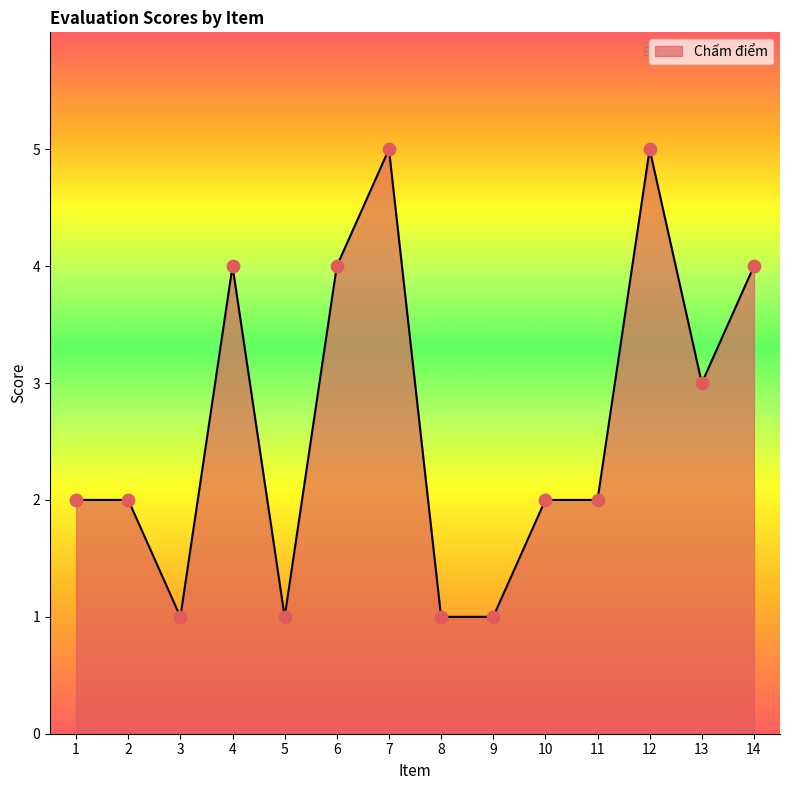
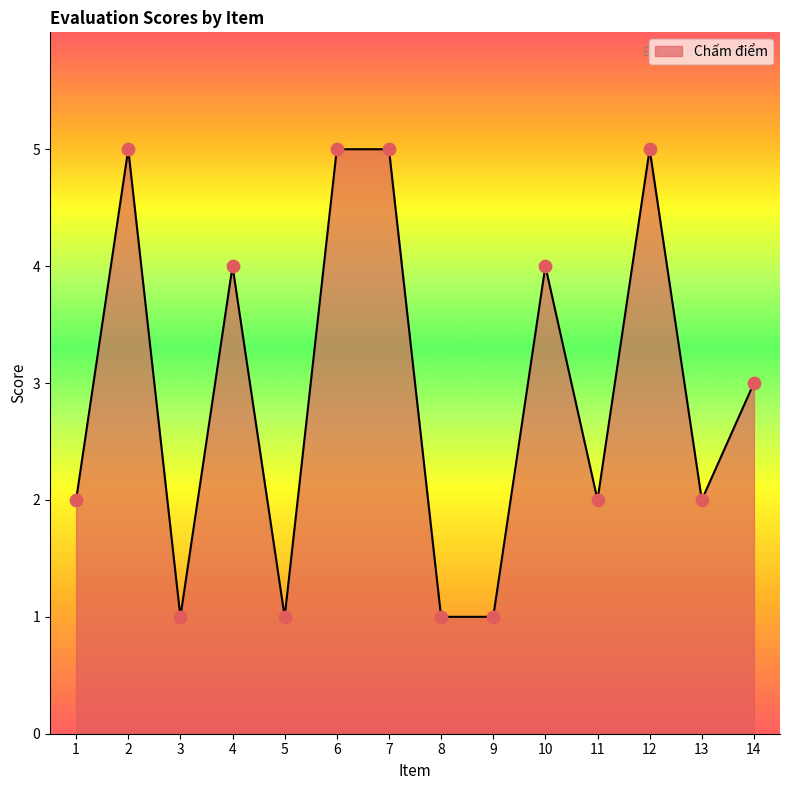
  {
    "1": 2,
-   "2": 2,
+   "2": 5,
    "3": 1,
    "4": 4,
    "5": 1,
-   "6": 4,
+   "6": 5,
    "7": 5,
    "8": 1,
    "9": 1,
-   "10": 2,
+   "10": 4,
    "11": 2,
    "12": 5,
-   "13": 3,
-   "14": 4
+   "13": 2,
+   "14": 3
  }
